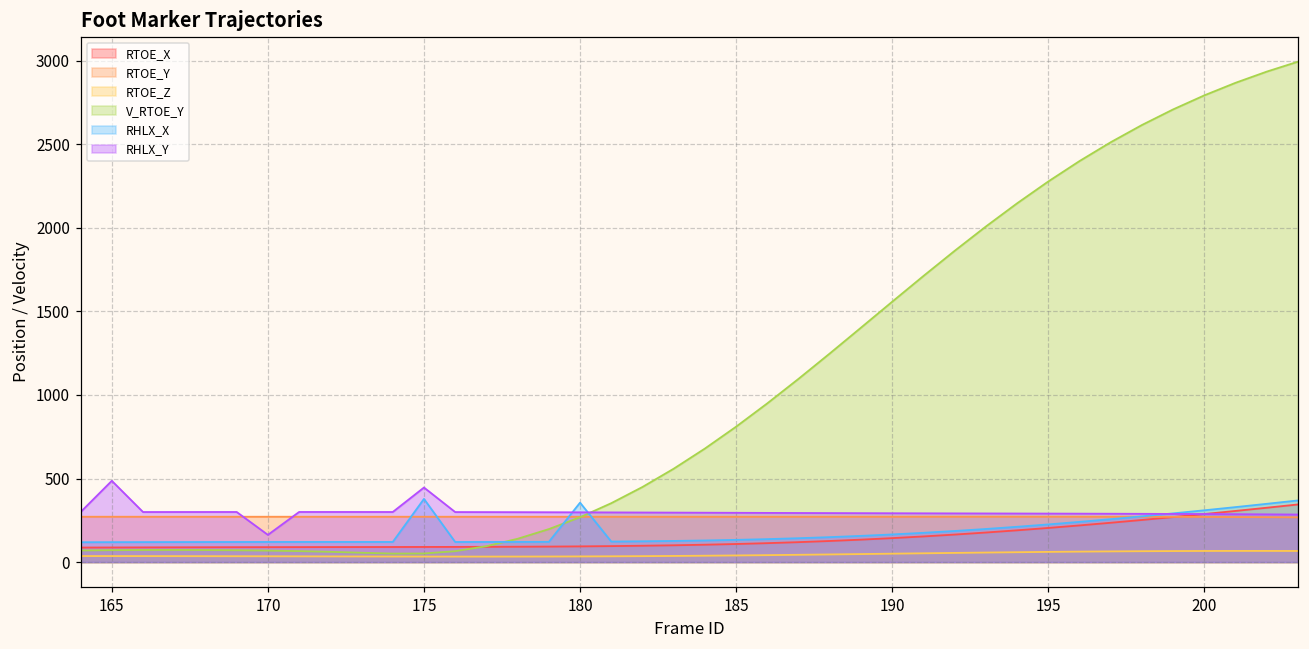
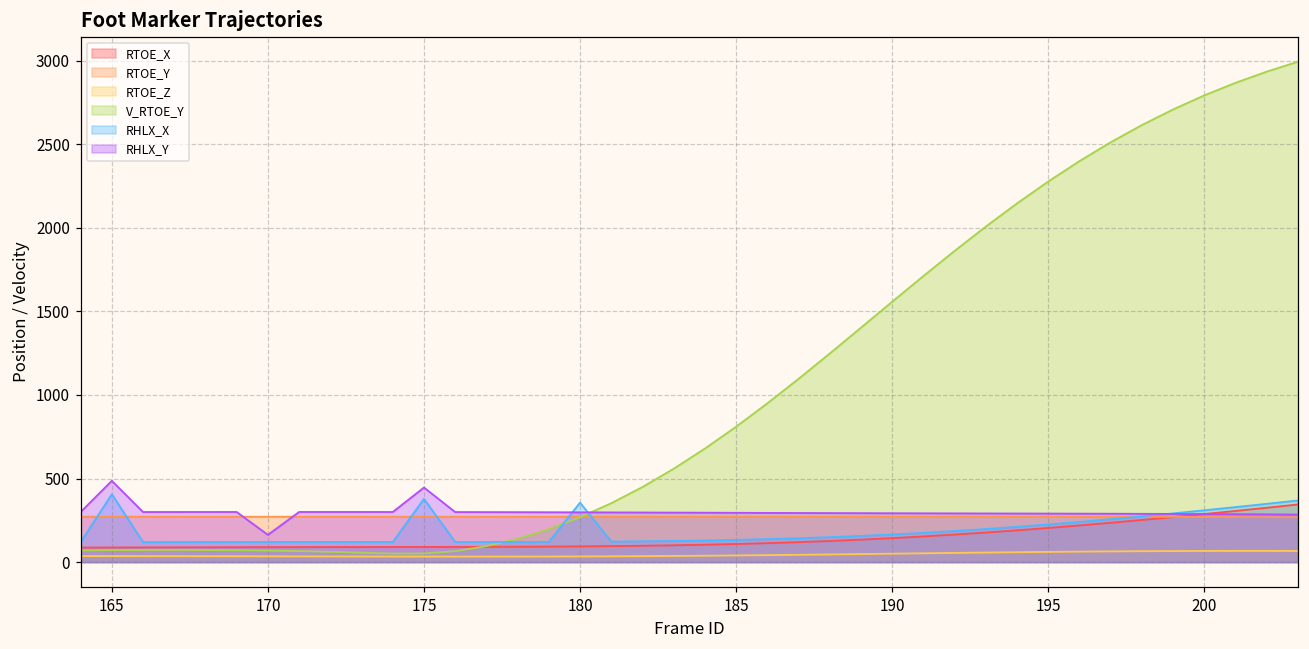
  {
    "RHLX_X": {
-     "165": 120,
+     "165": 410,
      "170": 120,
      "175": 380,
      "180": 360,
      "185": 130,
      "190": 170,
      "195": 230,
      "200": 310
    },
    "RHLX_Y": {
      "165": 490,
      "170": 160,
      "175": 450,
      "180": 300,
      "185": 290,
      "190": 290,
      "195": 290
    }
  }
